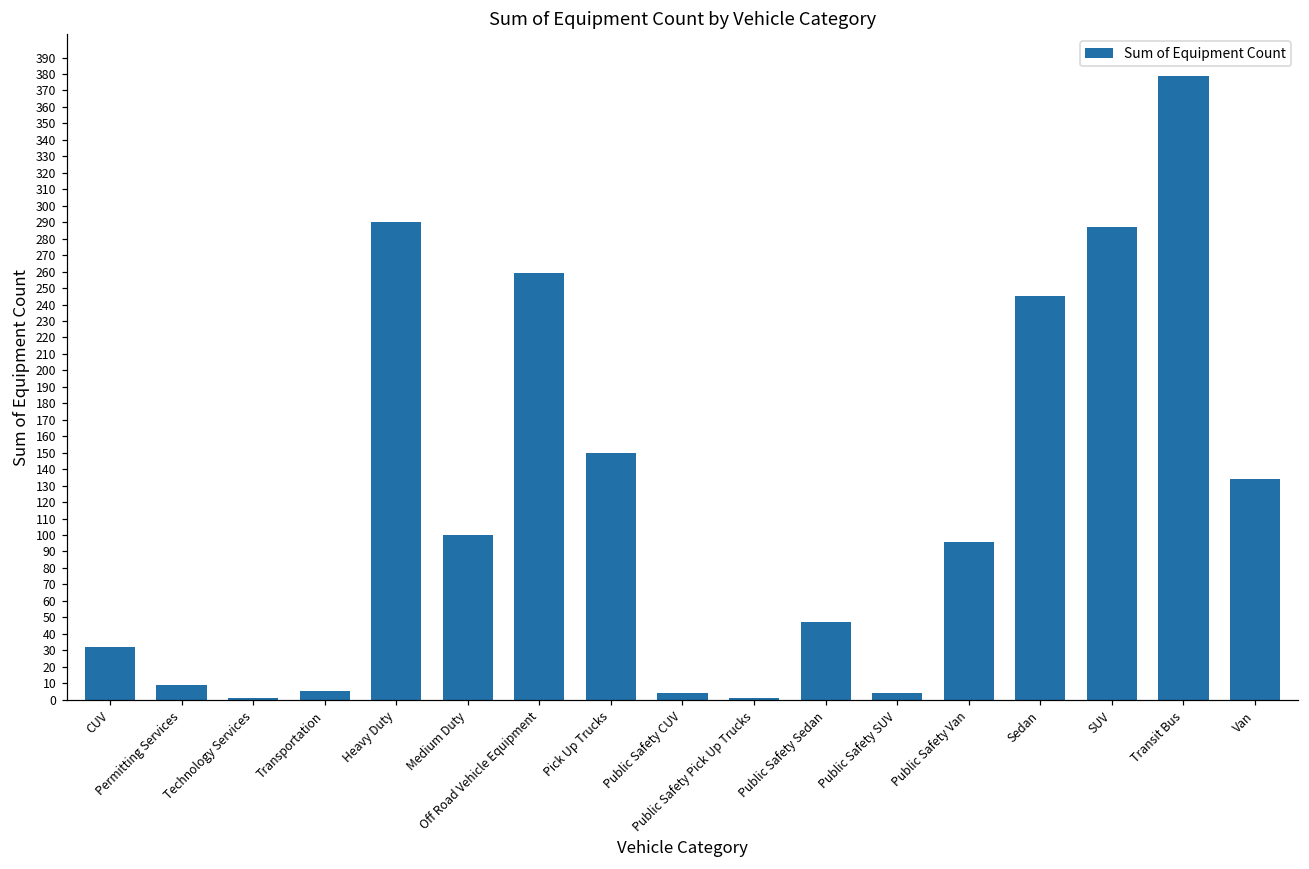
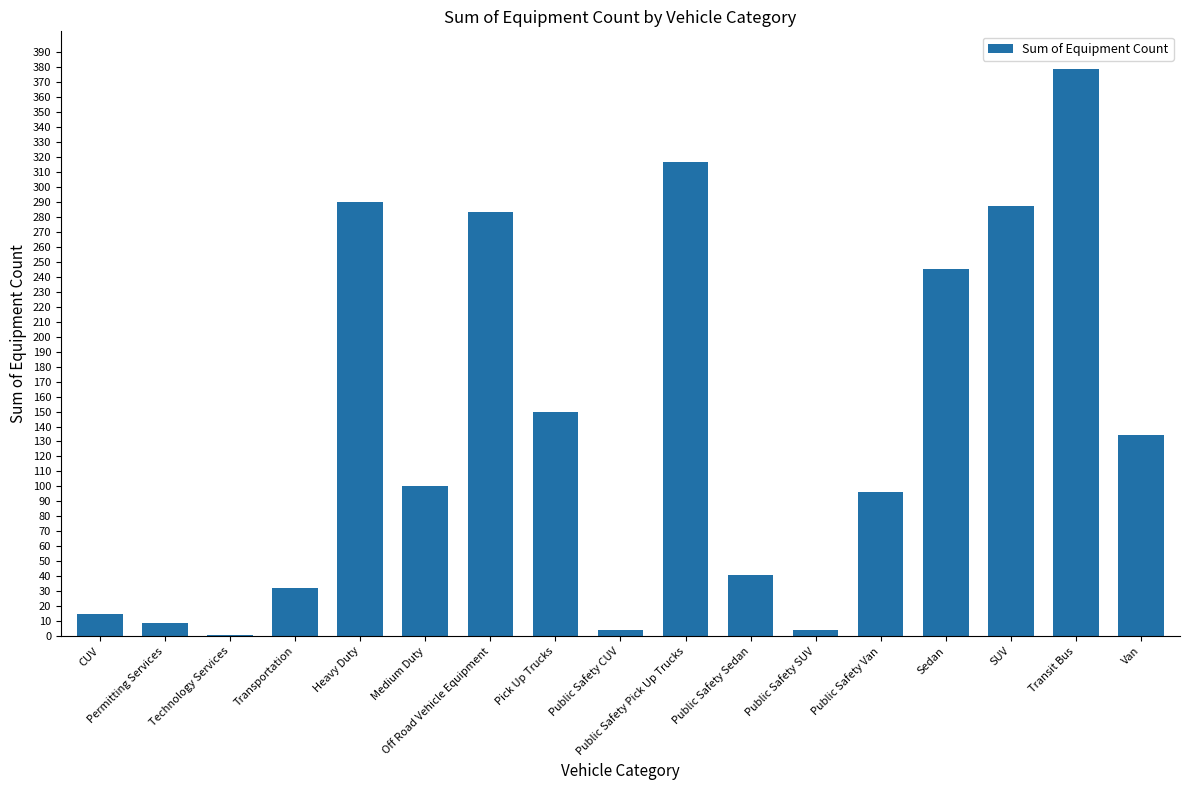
  {
-   "CUV": 32,
+   "CUV": 15,
    "Permitting Services": 9,
-   "Transportation": 5,
+   "Transportation": 32,
    "Heavy Duty": 290,
    "Medium Duty": 100,
-   "Off Road Vehicle Equipment": 259,
+   "Off Road Vehicle Equipment": 283,
    "Pick Up Trucks": 150,
    "Public Safety CUV": 4,
-   "Public Safety Pick Up Trucks": 1,
-   "Public Safety Sedan": 47,
+   "Public Safety Pick Up Trucks": 317,
+   "Public Safety Sedan": 41,
    "Public Safety SUV": 4,
    "Public Safety Van": 96,
    "Sedan": 245,
    "SUV": 287,
    "Transit Bus": 379,
    "Van": 134
  }
